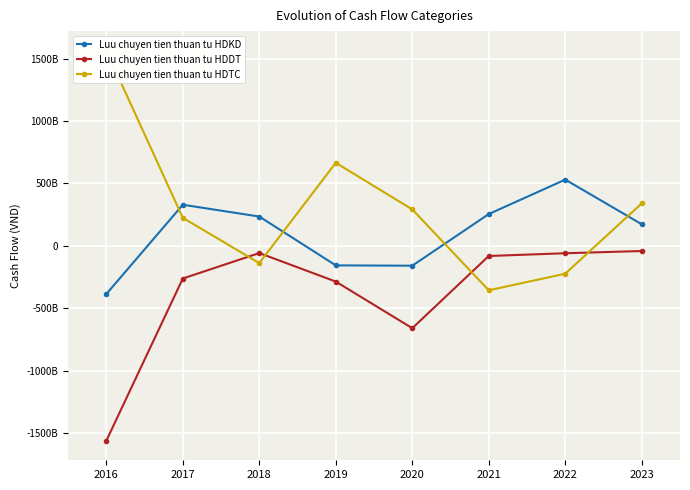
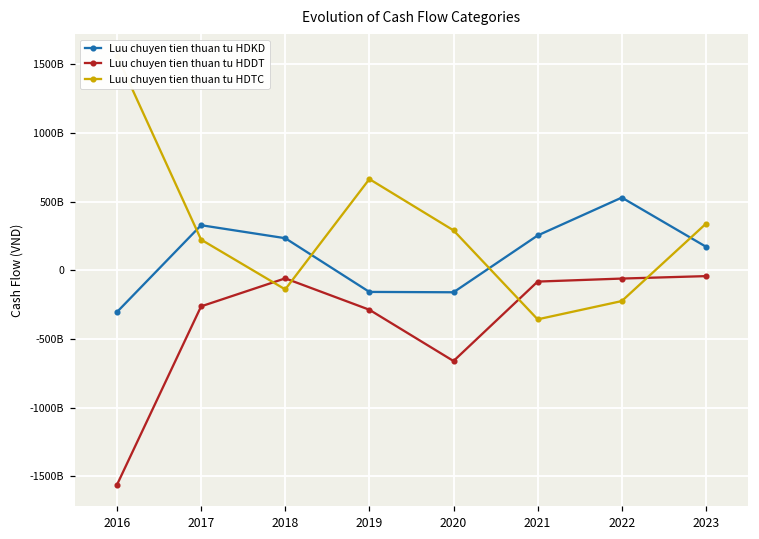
  {
    "Luu chuyen tien thuan tu HDKD": {
-     "2016": -390000000000,
+     "2016": -300000000000,
      "2017": 330000000000,
      "2018": 230000000000,
      "2019": -160000000000,
      "2020": -160000000000,
      "2021": 250000000000,
      "2022": 530000000000,
      "2023": 170000000000
    },
    "Luu chuyen tien thuan tu HDDT": {
      "2016": -1560000000000,
      "2017": -260000000000,
      "2018": -60000000000,
      "2019": -290000000000,
      "2020": -660000000000,
      "2021": -80000000000,
      "2022": -60000000000,
      "2023": -40000000000
    },
    "Luu chuyen tien thuan tu HDTC": {
      "2017": 220000000000,
      "2018": -140000000000,
      "2019": 670000000000,
      "2020": 290000000000,
      "2021": -360000000000,
      "2022": -220000000000,
      "2023": 340000000000
    }
  }
